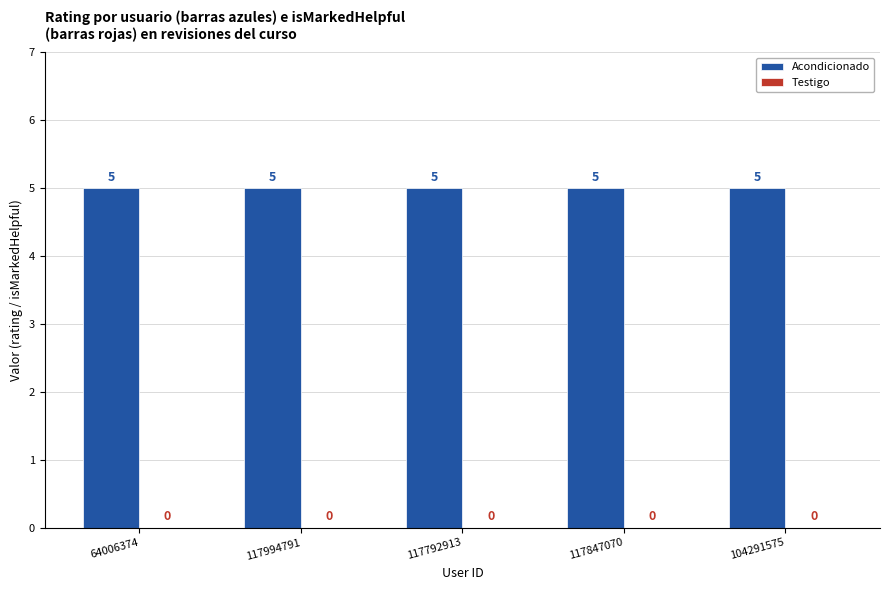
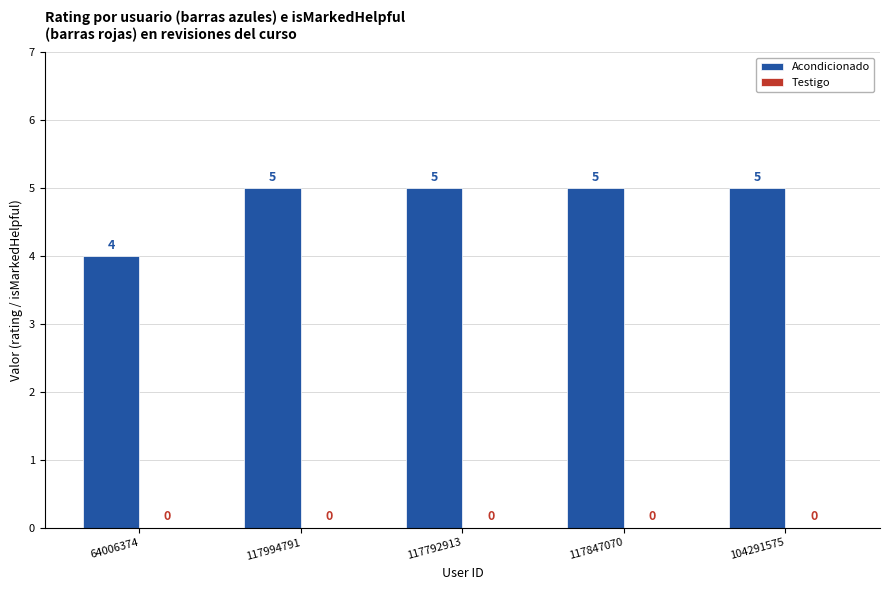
  {
    "Acondicionado": {
-     "64006374": 5,
+     "64006374": 4,
      "117994791": 5,
      "117792913": 5,
      "117847070": 5,
      "104291575": 5
    },
    "Testigo": {
      "64006374": 0,
      "117994791": 0,
      "117792913": 0,
      "117847070": 0,
      "104291575": 0
    }
  }
